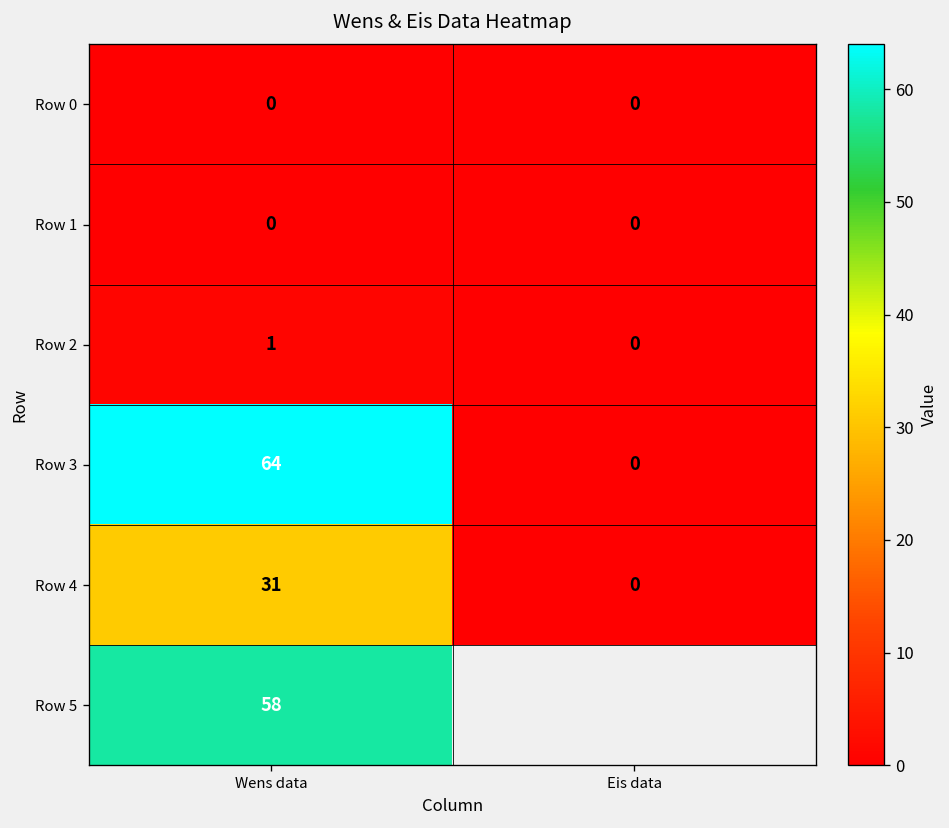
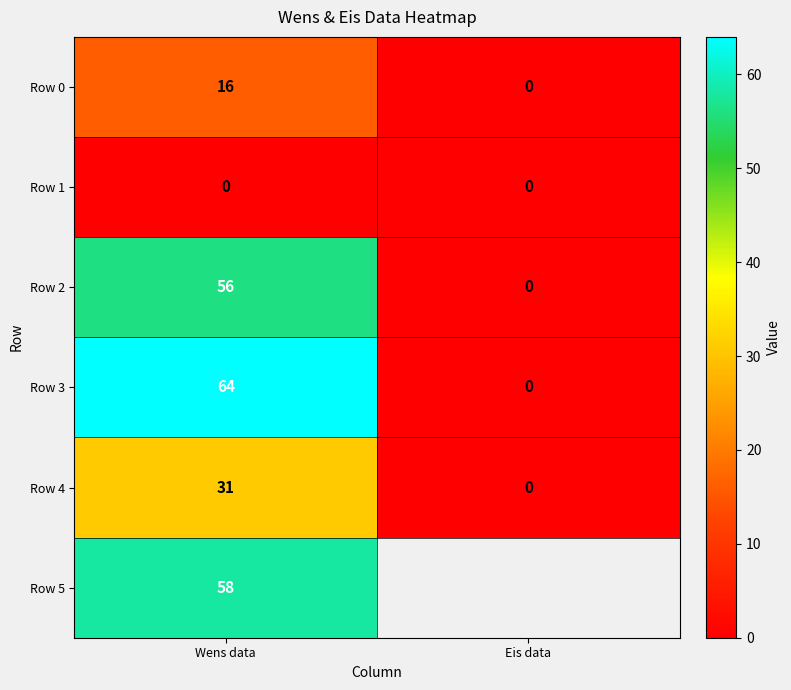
  {
    "Row 0": {
-     "Wens data": 0,
+     "Wens data": 16,
      "Eis data": 0
    },
    "Row 1": {
      "Wens data": 0,
      "Eis data": 0
    },
    "Row 2": {
-     "Wens data": 1,
+     "Wens data": 56,
      "Eis data": 0
    },
    "Row 3": {
      "Wens data": 64,
      "Eis data": 0
    },
    "Row 4": {
      "Wens data": 31,
      "Eis data": 0
    },
    "Row 5": {
      "Wens data": 58
    }
  }
